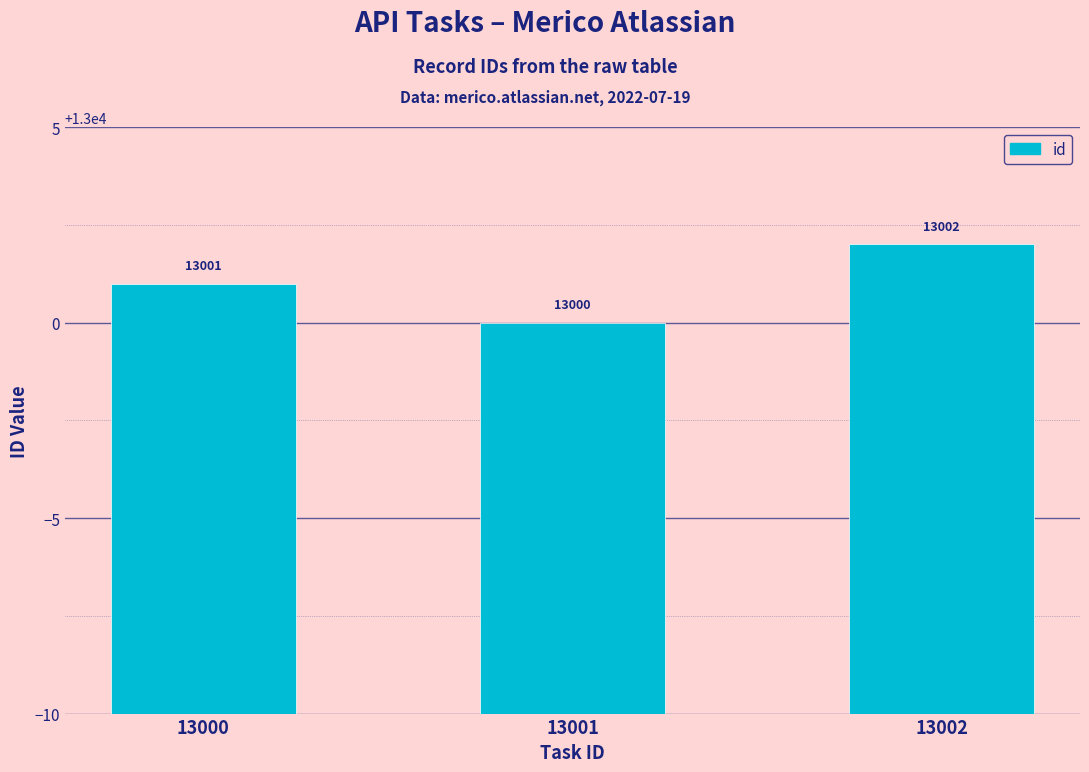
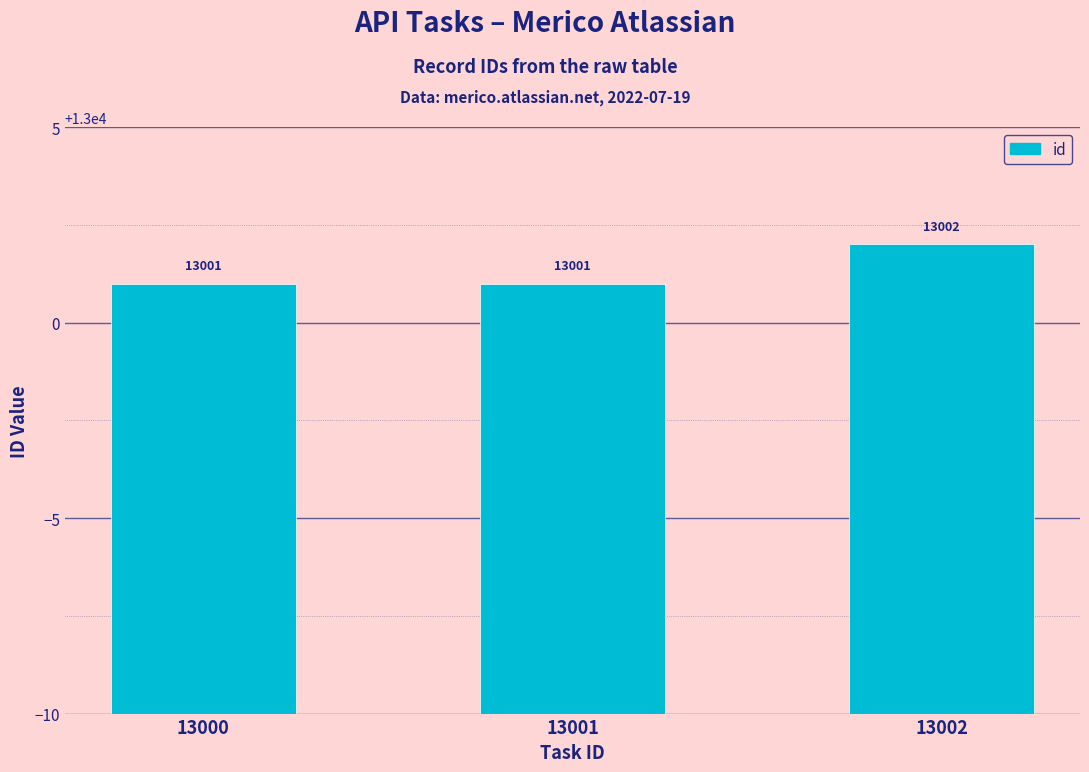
  {
    "13000": 13001,
-   "13001": 13000,
+   "13001": 13001,
    "13002": 13002
  }
